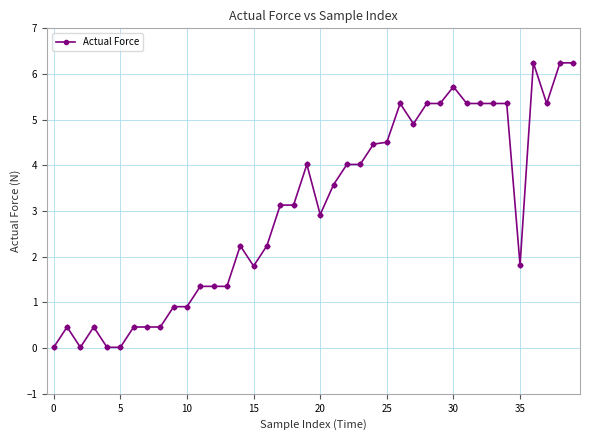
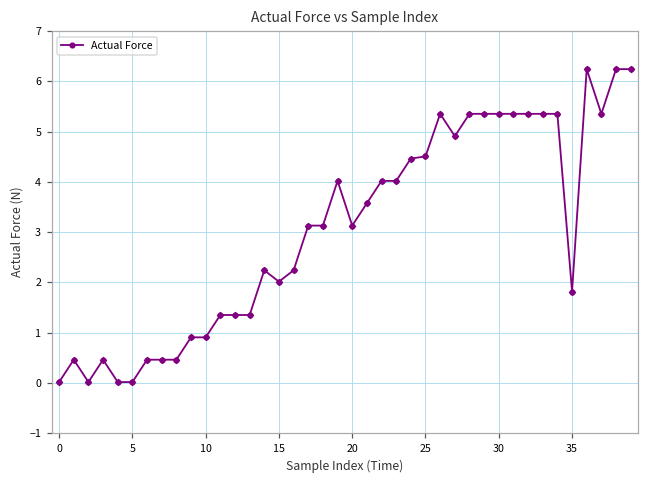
  {
    "0": 0.0,
    "5": 0.0,
    "10": 0.9,
-   "15": 1.8,
-   "20": 2.9,
+   "15": 2.0,
+   "20": 3.1,
    "25": 4.5,
-   "30": 5.7,
+   "30": 5.4,
    "35": 1.8
  }
